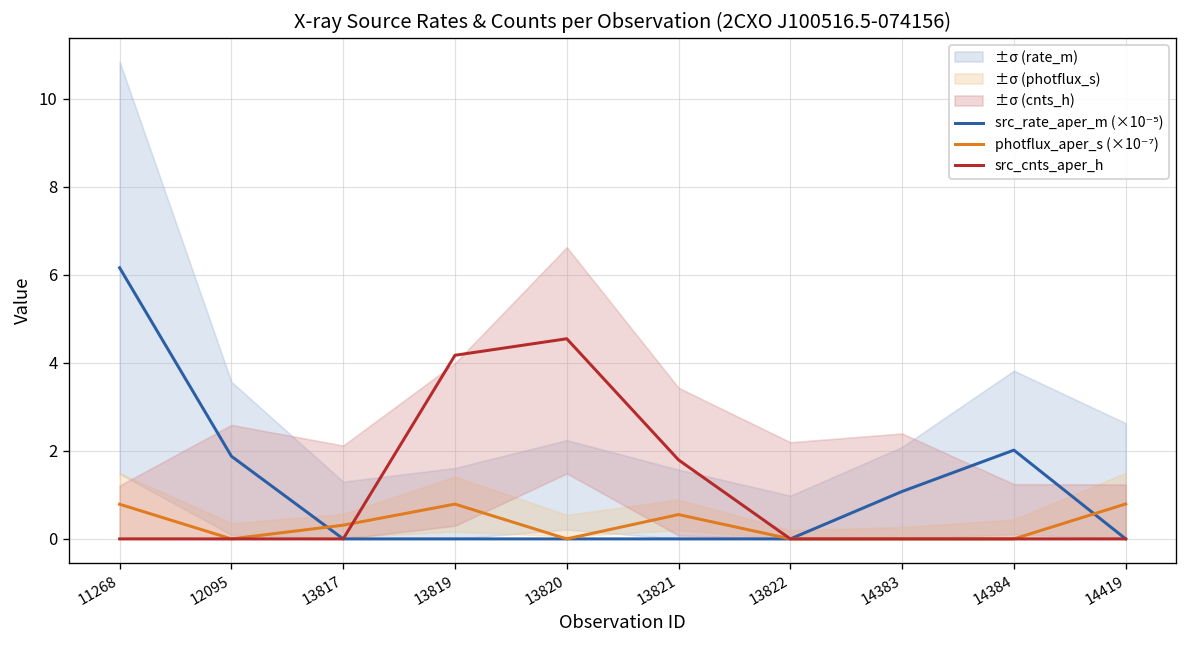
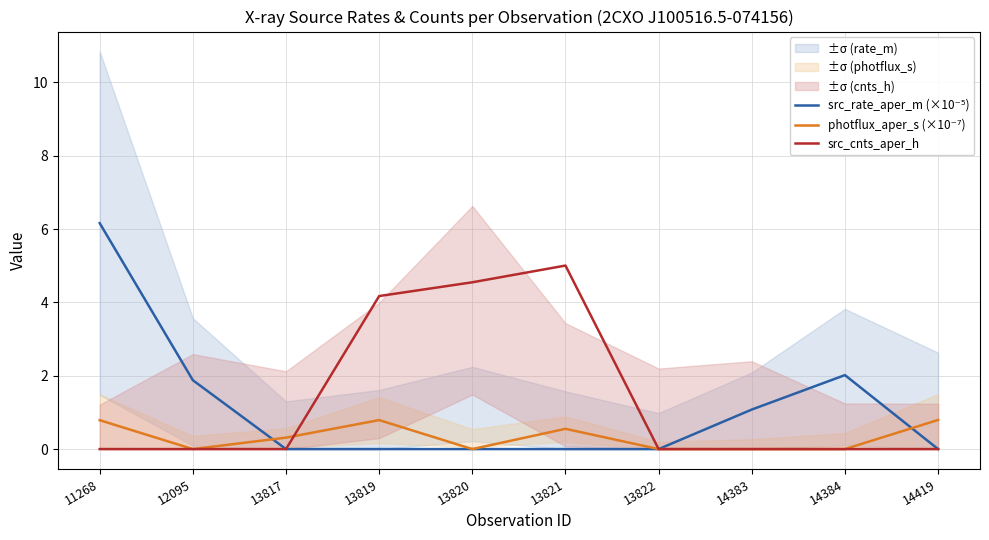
  {
    "src_rate_aper_m (×10⁻⁵)": {
      "11268": 6.2,
      "12095": 1.9,
      "13819": 0.0,
      "13821": 0.0,
      "14383": 1.1,
      "14384": 2.0
    },
    "photflux_aper_s (×10⁻⁷)": {
      "11268": 0.8,
      "13817": 0.3,
      "13819": 0.8,
      "13821": 0.6,
      "14419": 0.8
    },
    "src_cnts_aper_h": {
      "11268": 0.0,
      "13819": 4.2,
      "13820": 4.5,
-     "13821": 1.8
+     "13821": 5.0
    }
  }
